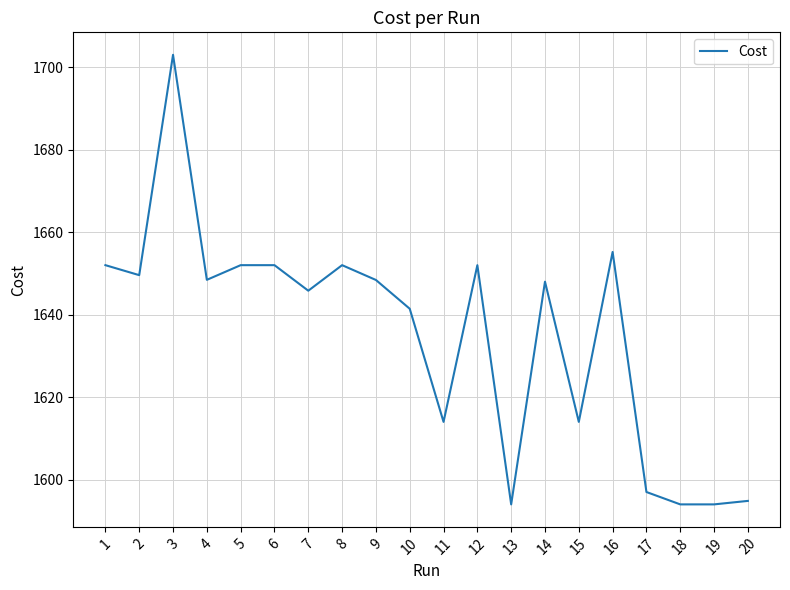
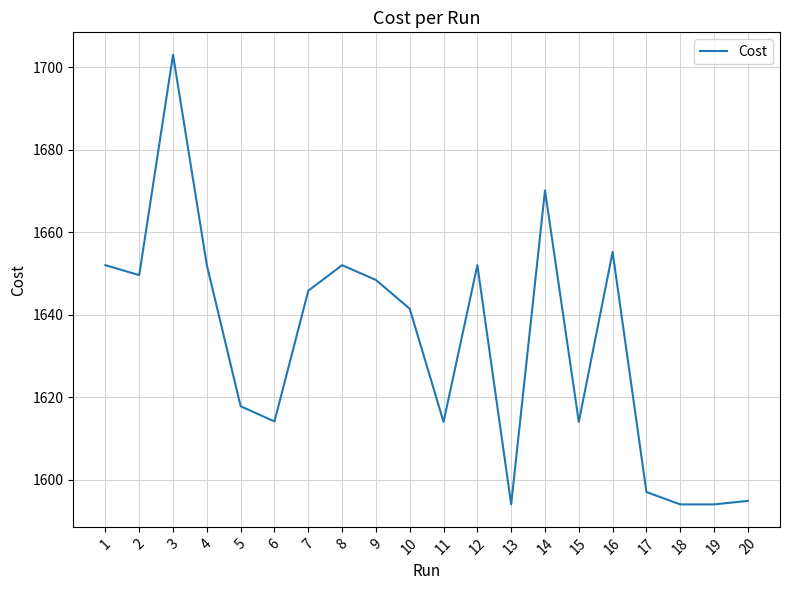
  {
    "1": 1652,
    "2": 1650,
    "3": 1703,
-   "4": 1648,
-   "5": 1652,
-   "6": 1652,
+   "4": 1652,
+   "5": 1618,
+   "6": 1614,
    "7": 1646,
    "8": 1652,
    "9": 1648,
    "10": 1641,
    "11": 1614,
    "12": 1652,
    "13": 1594,
-   "14": 1648,
+   "14": 1670,
    "15": 1614,
    "16": 1655,
    "17": 1597,
    "18": 1594,
    "19": 1594,
    "20": 1595
  }
